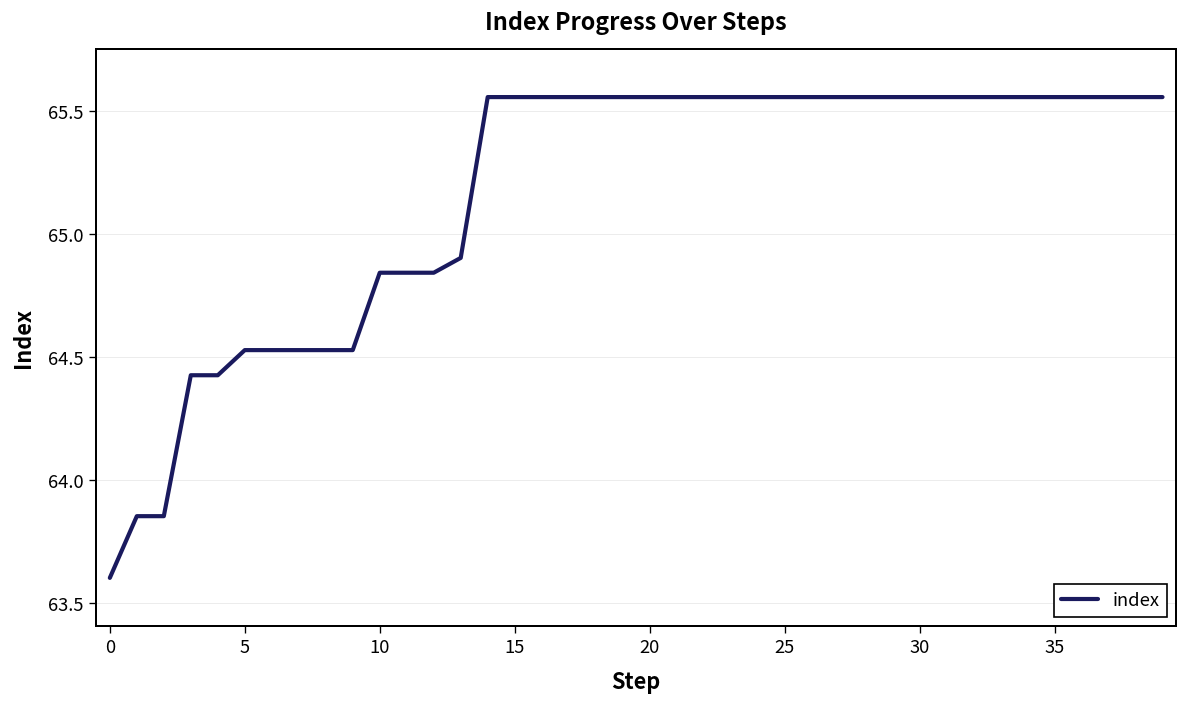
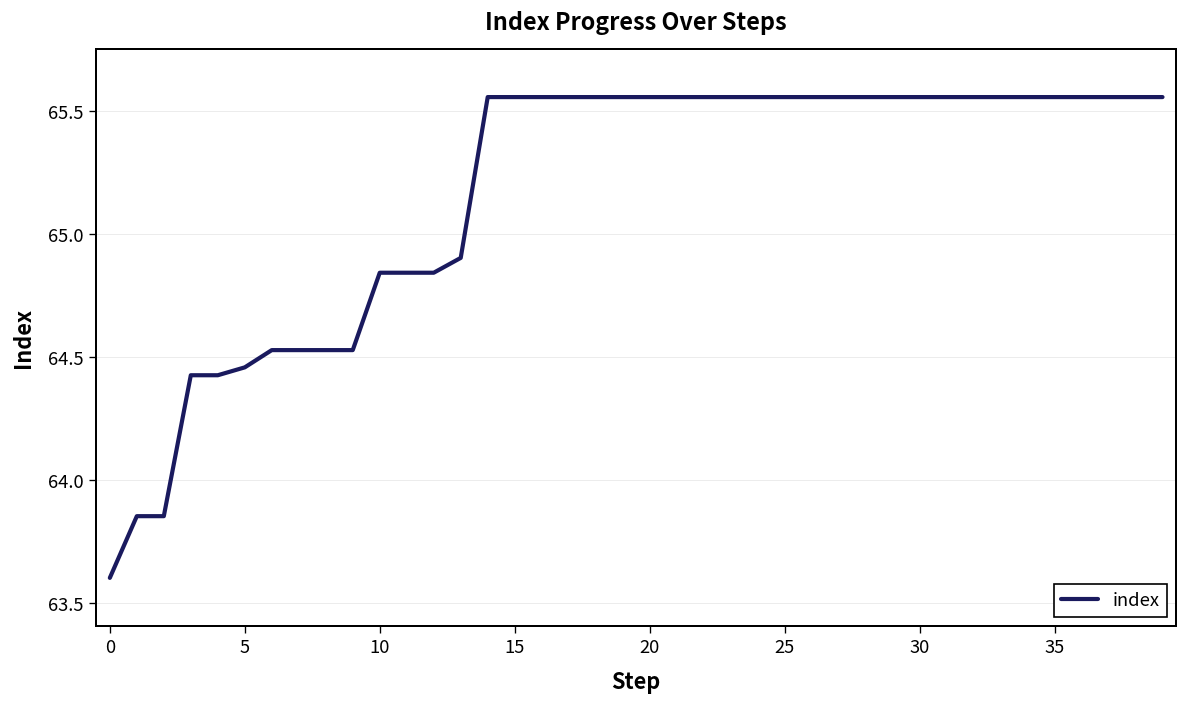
  {
    "0": 63.60,
-   "5": 64.53,
+   "5": 64.46,
    "10": 64.84,
    "15": 65.56,
    "20": 65.56,
    "25": 65.56,
    "30": 65.56,
    "35": 65.56
  }
